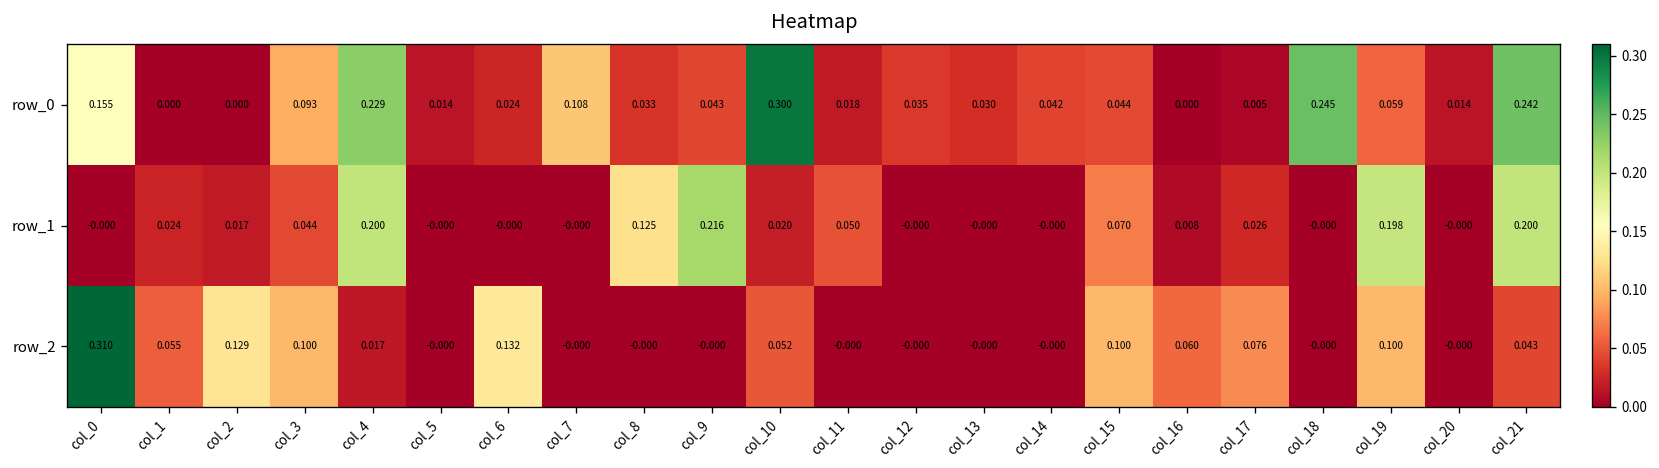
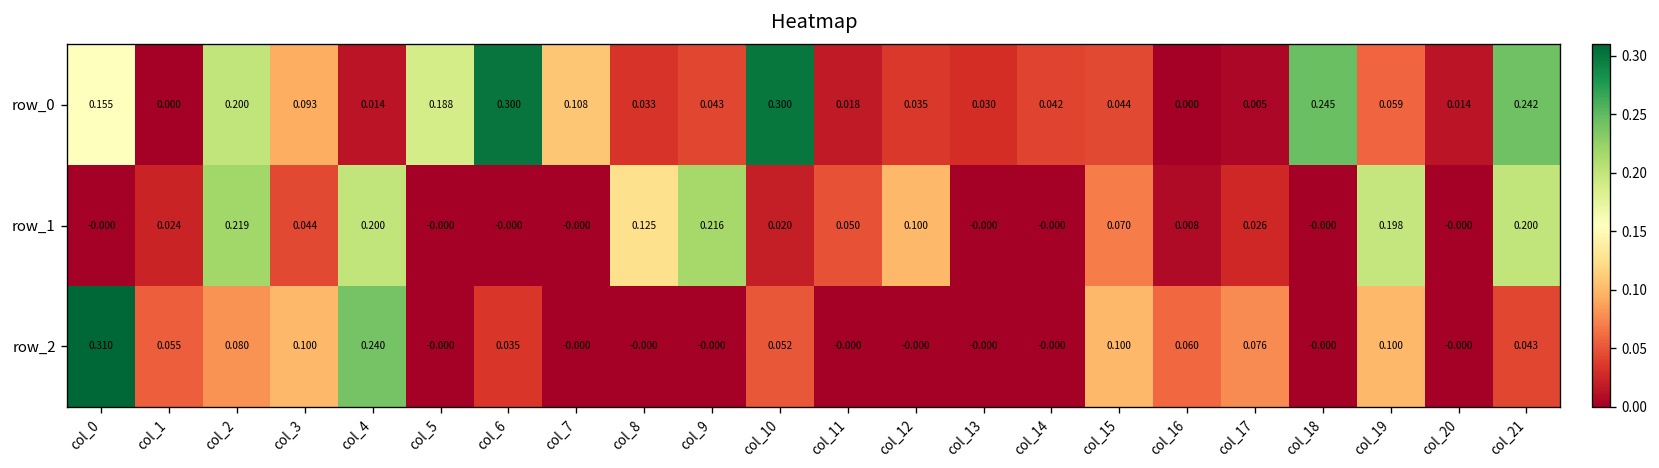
  {
    "row_0": {
      "col_0": 0.155,
      "col_1": 0.000,
-     "col_2": 0.000,
+     "col_2": 0.200,
      "col_3": 0.093,
-     "col_4": 0.229,
-     "col_5": 0.014,
-     "col_6": 0.024,
+     "col_4": 0.014,
+     "col_5": 0.188,
+     "col_6": 0.300,
      "col_7": 0.108,
      "col_8": 0.033,
      "col_9": 0.043,
      "col_10": 0.300,
      "col_11": 0.018,
      "col_12": 0.035,
      "col_13": 0.030,
      "col_14": 0.042,
      "col_15": 0.044,
      "col_16": 0.000,
      "col_17": 0.005,
      "col_18": 0.245,
      "col_19": 0.059,
      "col_20": 0.014,
      "col_21": 0.242
    },
    "row_1": {
      "col_0": -0.000,
      "col_1": 0.024,
-     "col_2": 0.017,
+     "col_2": 0.219,
      "col_3": 0.044,
      "col_4": 0.200,
      "col_5": -0.000,
      "col_6": -0.000,
      "col_7": -0.000,
      "col_8": 0.125,
      "col_9": 0.216,
      "col_10": 0.020,
      "col_11": 0.050,
-     "col_12": -0.000,
+     "col_12": 0.100,
      "col_13": -0.000,
      "col_14": -0.000,
      "col_15": 0.070,
      "col_16": 0.008,
      "col_17": 0.026,
      "col_18": -0.000,
      "col_19": 0.198,
      "col_20": -0.000,
      "col_21": 0.200
    },
    "row_2": {
      "col_0": 0.310,
      "col_1": 0.055,
-     "col_2": 0.129,
+     "col_2": 0.080,
      "col_3": 0.100,
-     "col_4": 0.017,
+     "col_4": 0.240,
      "col_5": -0.000,
-     "col_6": 0.132,
+     "col_6": 0.035,
      "col_7": -0.000,
      "col_8": -0.000,
      "col_9": -0.000,
      "col_10": 0.052,
      "col_11": -0.000,
      "col_12": -0.000,
      "col_13": -0.000,
      "col_14": -0.000,
      "col_15": 0.100,
      "col_16": 0.060,
      "col_17": 0.076,
      "col_18": -0.000,
      "col_19": 0.100,
      "col_20": -0.000,
      "col_21": 0.043
    }
  }
